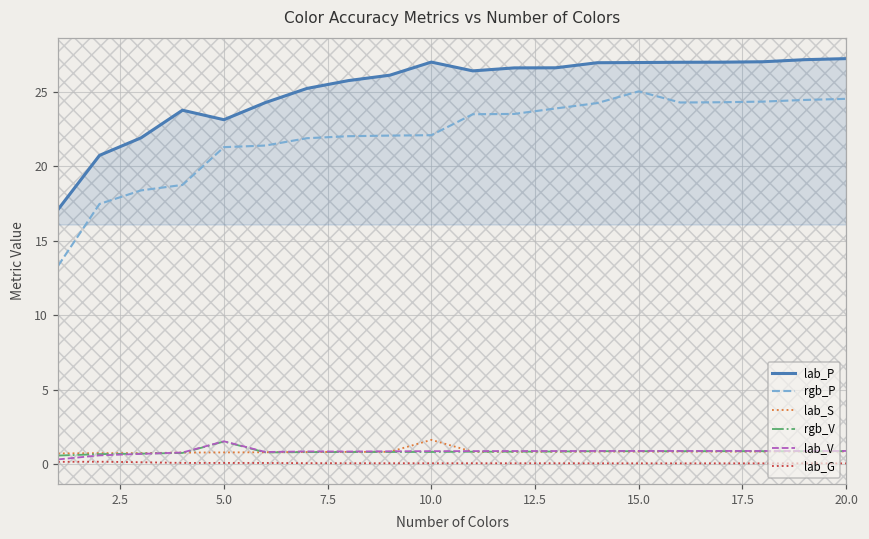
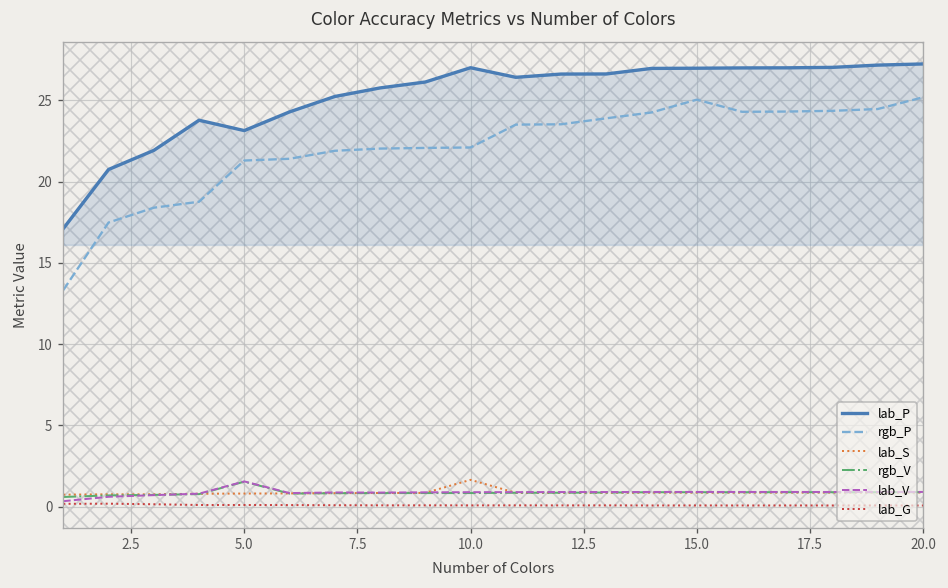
  {
    "lab_P": {
      "5.0": 23.1,
      "10.0": 27.0,
      "15.0": 27.0,
      "20.0": 27.2
    },
    "rgb_P": {
      "5.0": 21.3,
      "10.0": 22.1,
      "15.0": 25.0,
-     "20.0": 24.5
+     "20.0": 25.2
    },
    "lab_S": {
      "5.0": 0.8,
      "10.0": 1.7
    },
    "lab_G": {
      "5.0": 0.1,
      "10.0": 0.1,
      "15.0": 0.1,
      "20.0": 0.1
    }
  }
